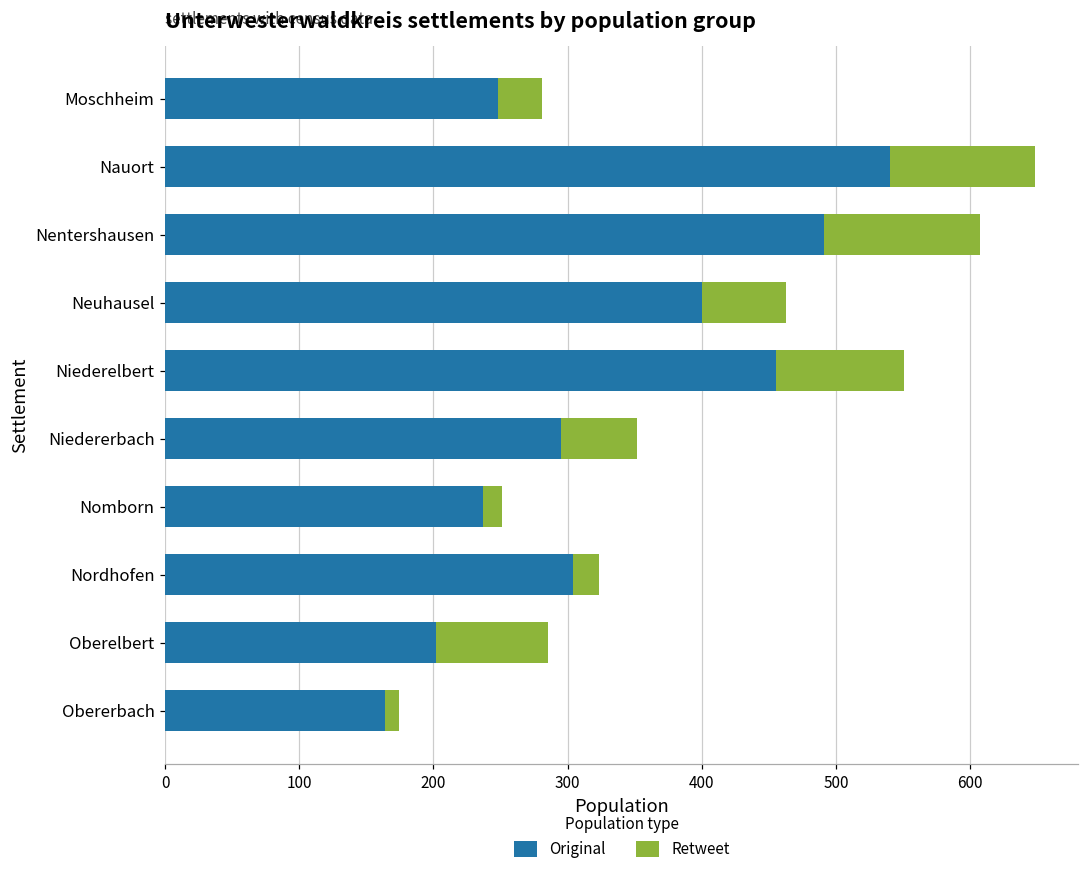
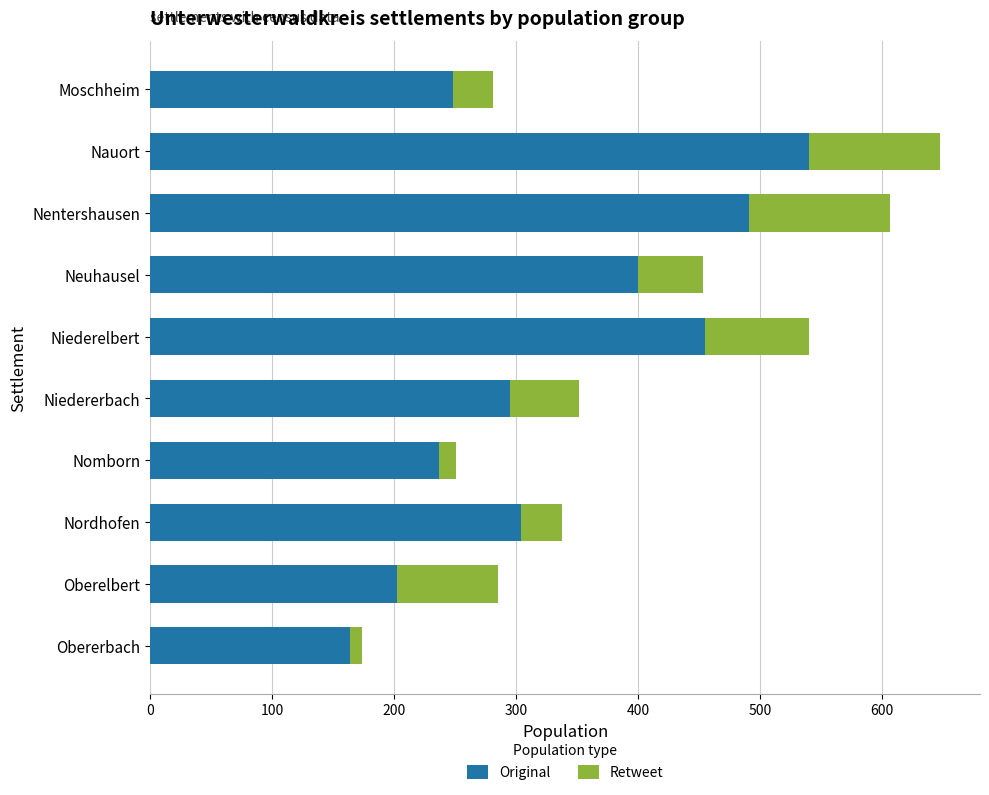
  {
    "Original": {
      "Moschheim": 248,
      "Nauort": 540,
      "Nentershausen": 491,
      "Neuhausel": 400,
      "Niederelbert": 455,
      "Niedererbach": 295,
      "Nomborn": 237,
      "Nordhofen": 304,
      "Oberelbert": 202,
      "Obererbach": 164
    },
    "Retweet": {
      "Moschheim": 33,
      "Nauort": 108,
      "Nentershausen": 116,
-     "Neuhausel": 63,
-     "Niederelbert": 96,
+     "Neuhausel": 53,
+     "Niederelbert": 85,
      "Niedererbach": 57,
      "Nomborn": 14,
-     "Nordhofen": 19,
+     "Nordhofen": 34,
      "Oberelbert": 83,
      "Obererbach": 10
    }
  }
